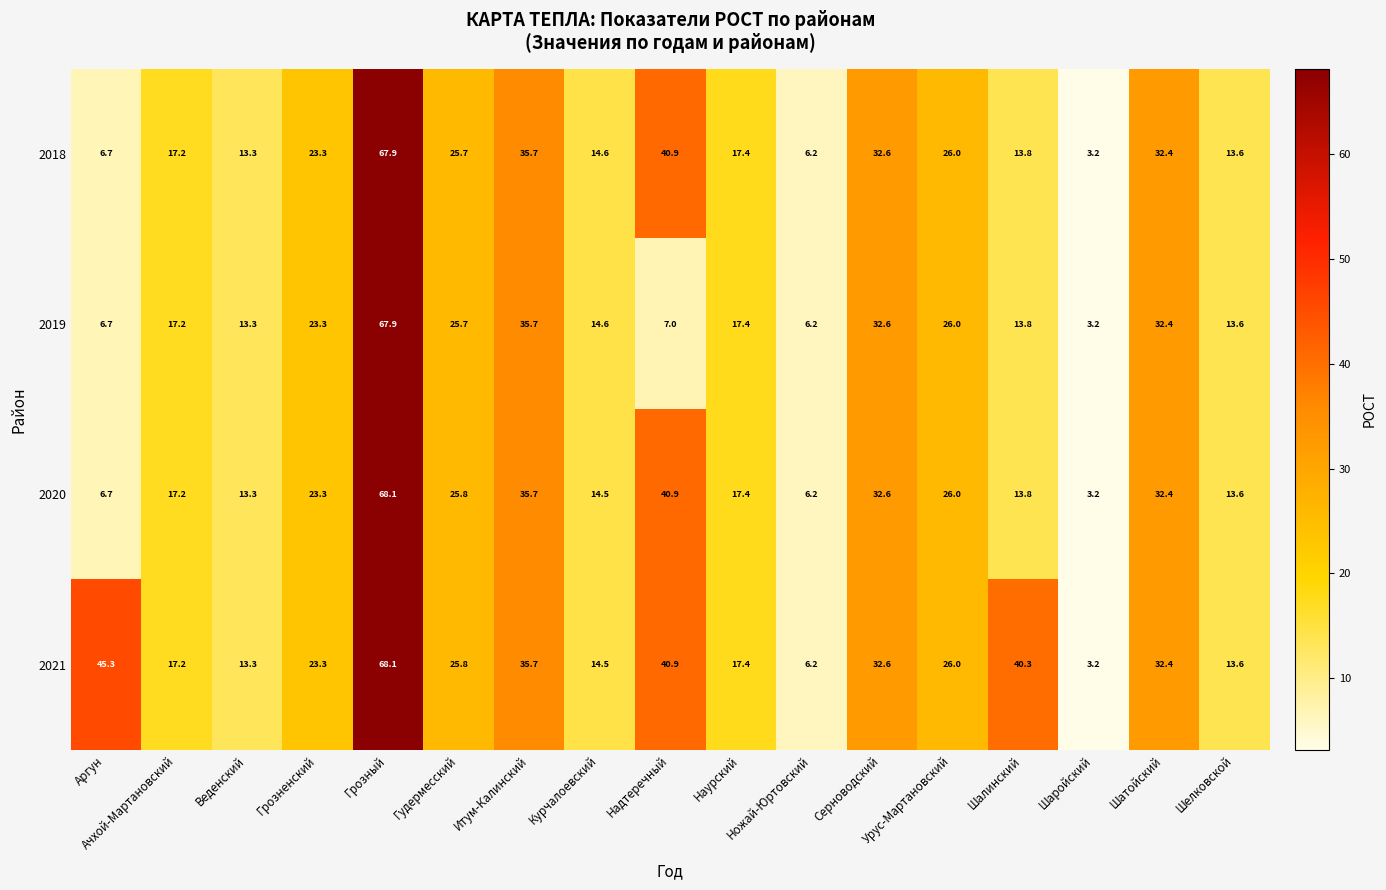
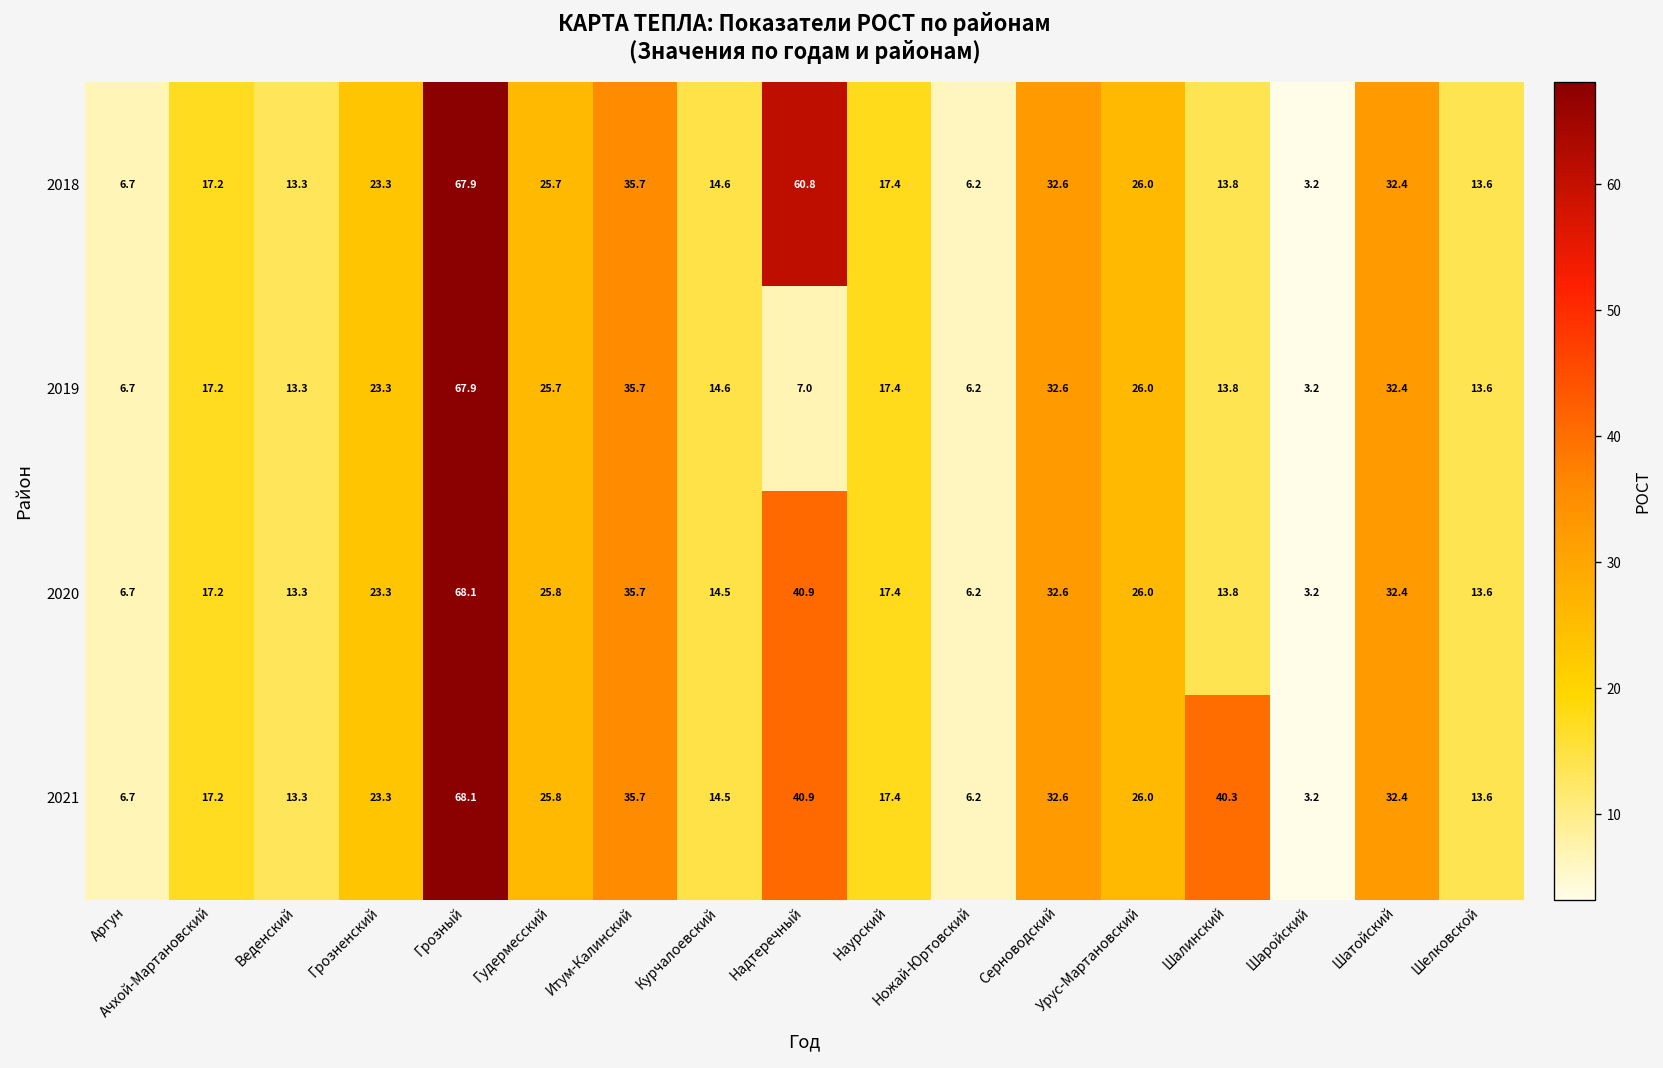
  {
    "2018": {
      "Аргун": 6.7,
      "Ачхой-Мартановский": 17.2,
      "Веденский": 13.3,
      "Грозненский": 23.3,
      "Грозный": 67.9,
      "Гудермесский": 25.7,
      "Итум-Калинский": 35.7,
      "Курчалоевский": 14.6,
-     "Надтеречный": 40.9,
+     "Надтеречный": 60.8,
      "Наурский": 17.4,
      "Ножай-Юртовский": 6.2,
      "Серноводский": 32.6,
      "Урус-Мартановский": 26.0,
      "Шалинский": 13.8,
      "Шаройский": 3.2,
      "Шатойский": 32.4,
      "Шелковской": 13.6
    },
    "2019": {
      "Аргун": 6.7,
      "Ачхой-Мартановский": 17.2,
      "Веденский": 13.3,
      "Грозненский": 23.3,
      "Грозный": 67.9,
      "Гудермесский": 25.7,
      "Итум-Калинский": 35.7,
      "Курчалоевский": 14.6,
      "Надтеречный": 7.0,
      "Наурский": 17.4,
      "Ножай-Юртовский": 6.2,
      "Серноводский": 32.6,
      "Урус-Мартановский": 26.0,
      "Шалинский": 13.8,
      "Шаройский": 3.2,
      "Шатойский": 32.4,
      "Шелковской": 13.6
    },
    "2020": {
      "Аргун": 6.7,
      "Ачхой-Мартановский": 17.2,
      "Веденский": 13.3,
      "Грозненский": 23.3,
      "Грозный": 68.1,
      "Гудермесский": 25.8,
      "Итум-Калинский": 35.7,
      "Курчалоевский": 14.5,
      "Надтеречный": 40.9,
      "Наурский": 17.4,
      "Ножай-Юртовский": 6.2,
      "Серноводский": 32.6,
      "Урус-Мартановский": 26.0,
      "Шалинский": 13.8,
      "Шаройский": 3.2,
      "Шатойский": 32.4,
      "Шелковской": 13.6
    },
    "2021": {
-     "Аргун": 45.3,
+     "Аргун": 6.7,
      "Ачхой-Мартановский": 17.2,
      "Веденский": 13.3,
      "Грозненский": 23.3,
      "Грозный": 68.1,
      "Гудермесский": 25.8,
      "Итум-Калинский": 35.7,
      "Курчалоевский": 14.5,
      "Надтеречный": 40.9,
      "Наурский": 17.4,
      "Ножай-Юртовский": 6.2,
      "Серноводский": 32.6,
      "Урус-Мартановский": 26.0,
      "Шалинский": 40.3,
      "Шаройский": 3.2,
      "Шатойский": 32.4,
      "Шелковской": 13.6
    }
  }
